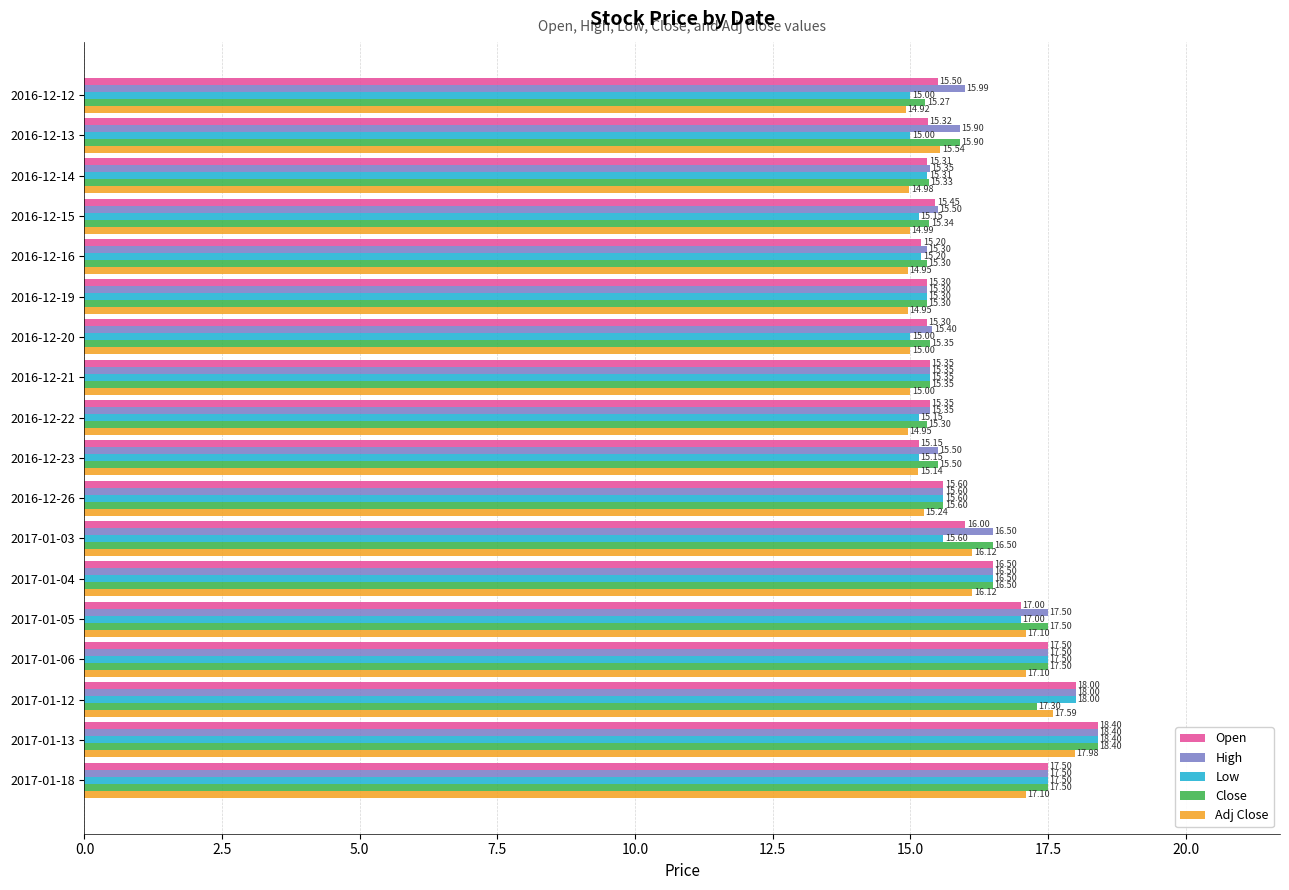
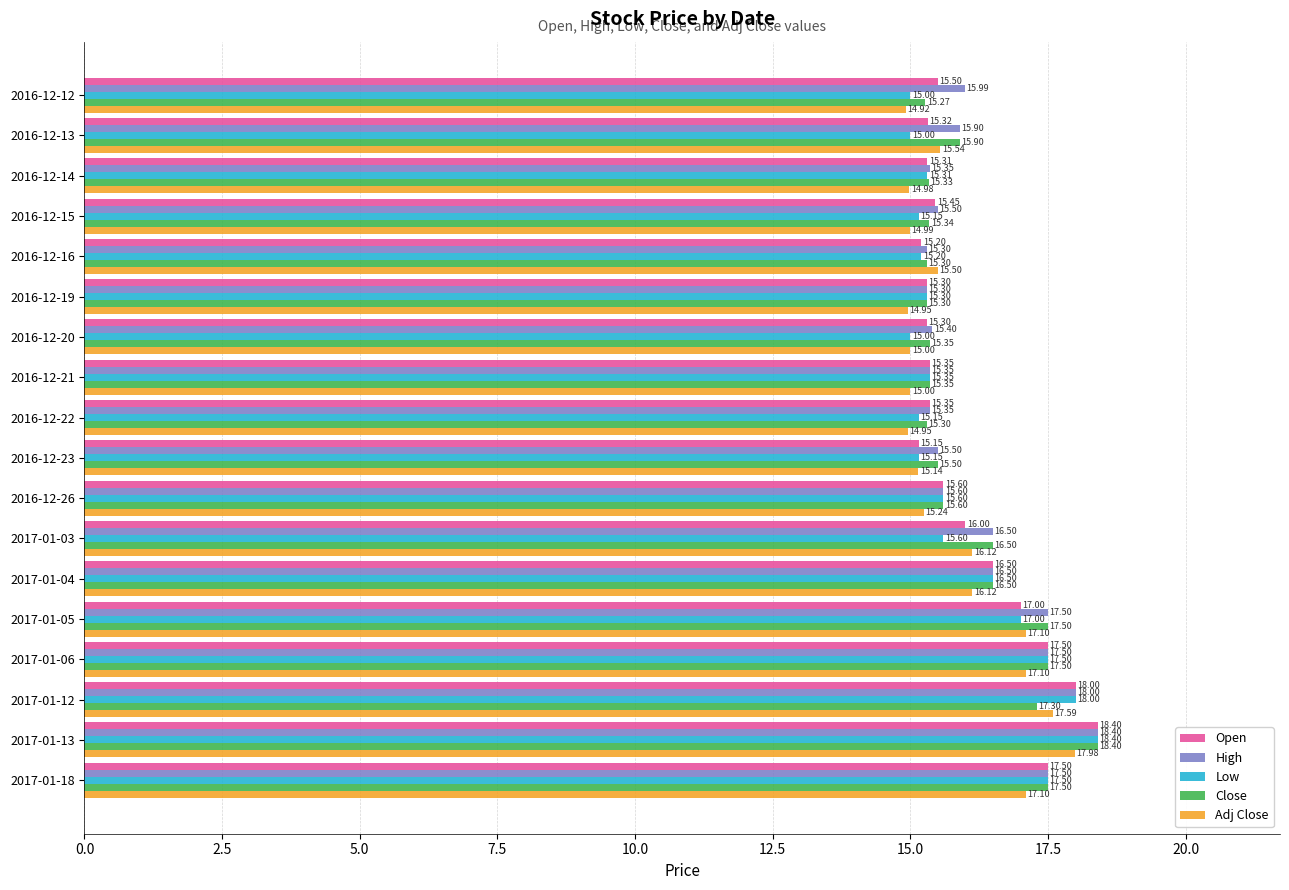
  {
    "Open": {
      "2016-12-12": 15.50,
      "2016-12-13": 15.32,
      "2016-12-23": 15.15,
      "2017-01-03": 16.00,
      "2017-01-05": 17.00
    },
    "High": {
      "2016-12-12": 15.99,
      "2016-12-13": 15.90,
      "2016-12-23": 15.50,
      "2017-01-03": 16.50,
      "2017-01-05": 17.50
    },
    "Low": {
      "2016-12-12": 15.00,
      "2016-12-13": 15.00,
      "2016-12-15": 15.15,
      "2016-12-20": 15.00,
      "2016-12-22": 15.15,
      "2016-12-23": 15.15,
      "2017-01-03": 15.60,
      "2017-01-05": 17.00
    },
    "Close": {
      "2016-12-12": 15.27,
      "2016-12-13": 15.90,
      "2016-12-15": 15.34,
      "2016-12-20": 15.35,
      "2016-12-22": 15.30,
      "2016-12-23": 15.50,
      "2017-01-03": 16.50,
      "2017-01-05": 17.50,
      "2017-01-12": 17.30
    },
    "Adj Close": {
      "2016-12-12": 14.92,
      "2016-12-13": 15.54,
      "2016-12-14": 14.98,
      "2016-12-15": 14.99,
-     "2016-12-16": 14.95,
+     "2016-12-16": 15.50,
      "2016-12-19": 14.95,
      "2016-12-20": 15.00,
      "2016-12-21": 15.00,
      "2016-12-22": 14.95,
      "2016-12-23": 15.14,
      "2016-12-26": 15.24,
      "2017-01-03": 16.12,
      "2017-01-04": 16.12,
      "2017-01-05": 17.10,
      "2017-01-06": 17.10,
      "2017-01-12": 17.59,
      "2017-01-13": 17.98,
      "2017-01-18": 17.10
    }
  }
